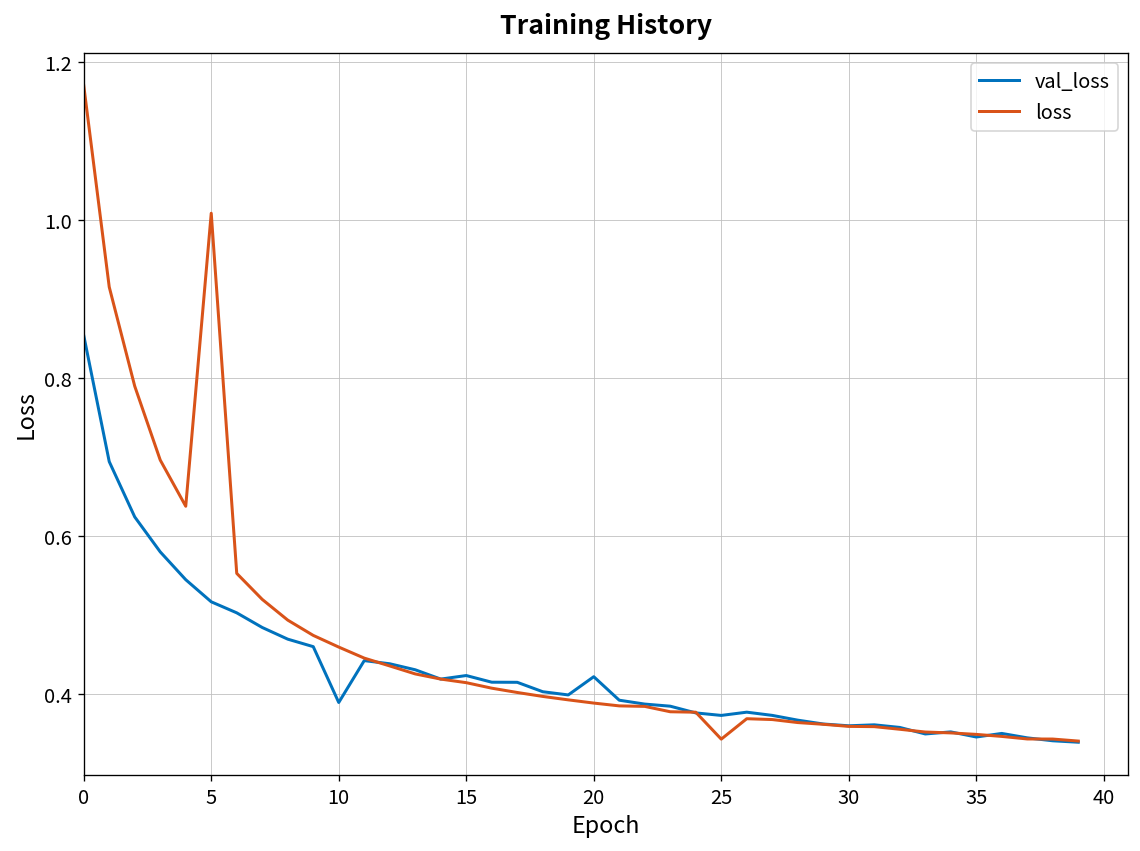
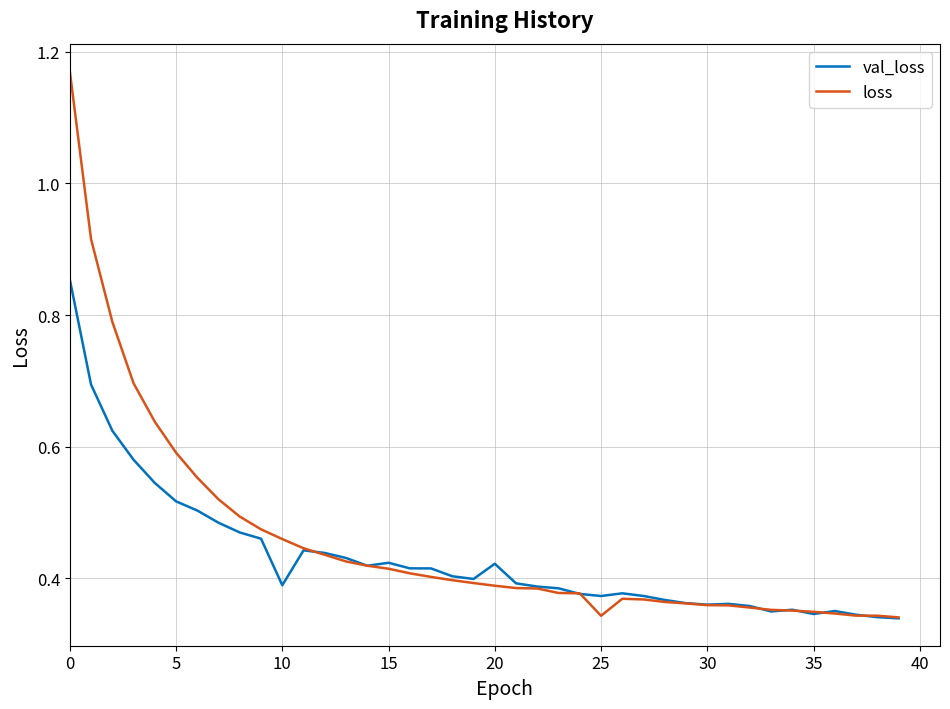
  {
    "val_loss": {
      "0": 0.85,
      "5": 0.52,
      "10": 0.39,
      "15": 0.42,
      "20": 0.42,
      "25": 0.37
    },
    "loss": {
      "0": 1.17,
-     "5": 1.01,
+     "5": 0.59,
      "10": 0.46,
      "15": 0.41,
      "20": 0.39,
      "25": 0.34
    }
  }
